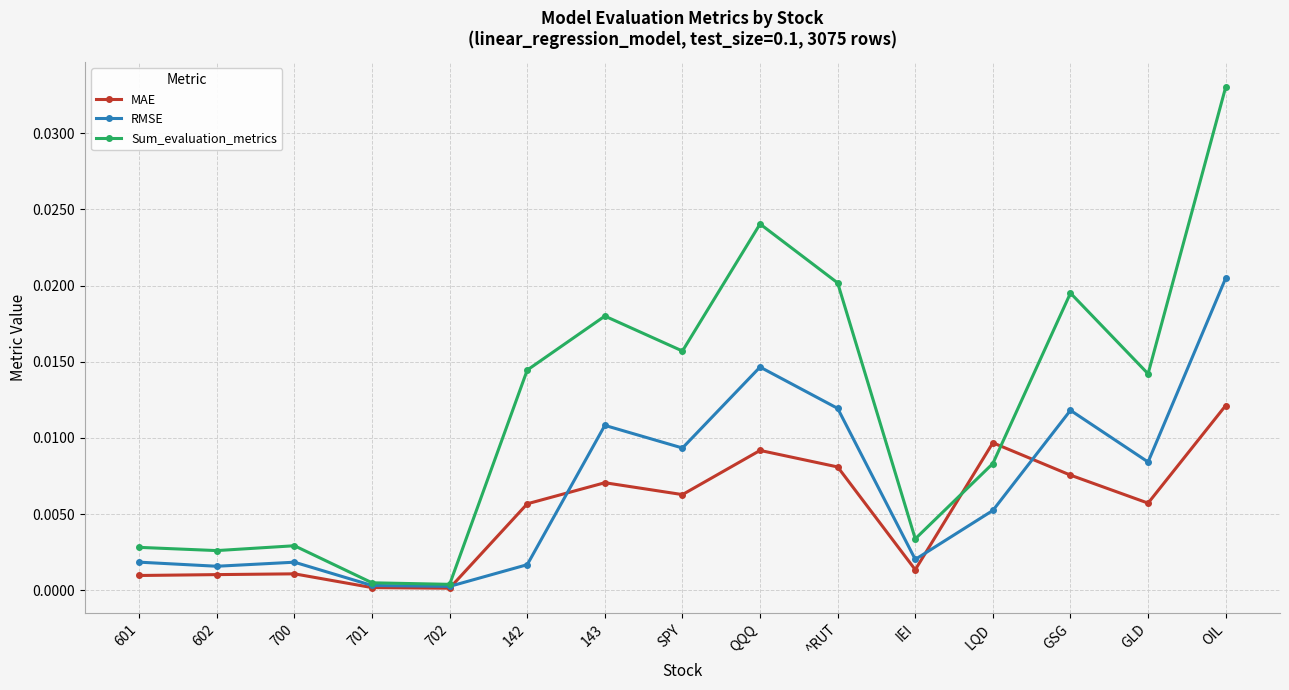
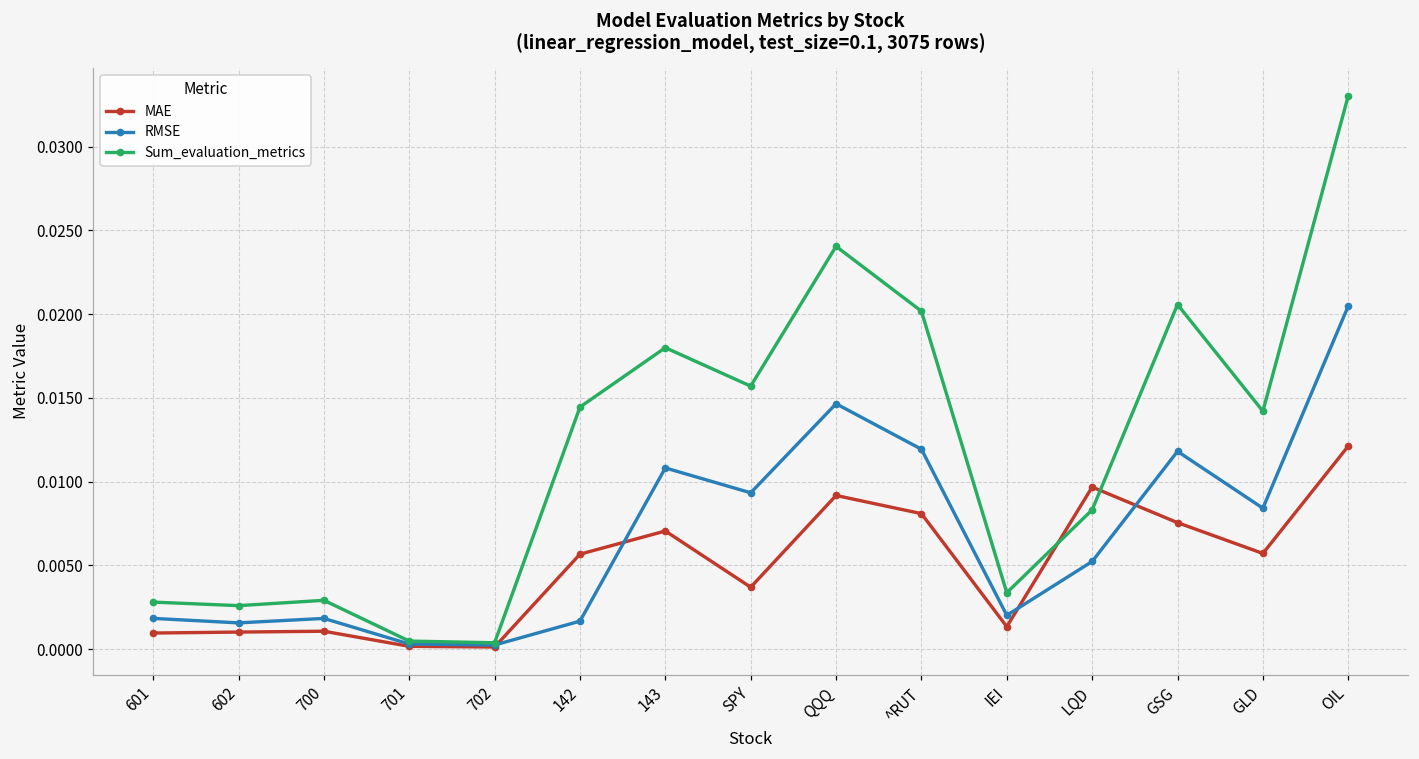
  {
    "MAE": {
      "601": 0.0010,
      "602": 0.0010,
      "700": 0.0011,
      "142": 0.0057,
      "143": 0.0071,
-     "SPY": 0.0063,
+     "SPY": 0.0037,
      "QQQ": 0.0092,
      "^RUT": 0.0081,
      "IEI": 0.0013,
      "LQD": 0.0097,
      "GSG": 0.0076,
      "GLD": 0.0057,
      "OIL": 0.0121
    },
    "RMSE": {
      "601": 0.0018,
      "602": 0.0016,
      "700": 0.0018,
      "142": 0.0017,
      "143": 0.0108,
      "SPY": 0.0093,
      "QQQ": 0.0146,
      "^RUT": 0.0119,
      "IEI": 0.0020,
      "LQD": 0.0052,
      "GSG": 0.0118,
      "GLD": 0.0084,
      "OIL": 0.0205
    },
    "Sum_evaluation_metrics": {
      "601": 0.0028,
      "602": 0.0026,
      "700": 0.0029,
      "701": 0.0005,
      "142": 0.0145,
      "143": 0.0180,
      "SPY": 0.0157,
      "QQQ": 0.0240,
      "^RUT": 0.0202,
      "IEI": 0.0034,
      "LQD": 0.0083,
-     "GSG": 0.0195,
+     "GSG": 0.0206,
      "GLD": 0.0142,
      "OIL": 0.0330
    }
  }
